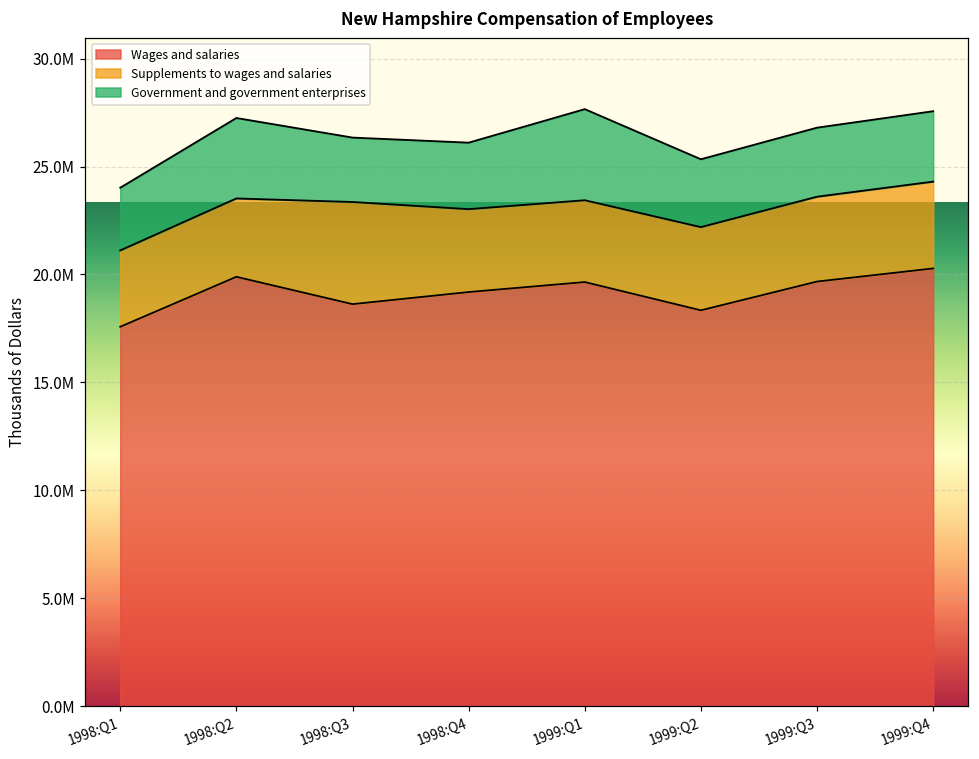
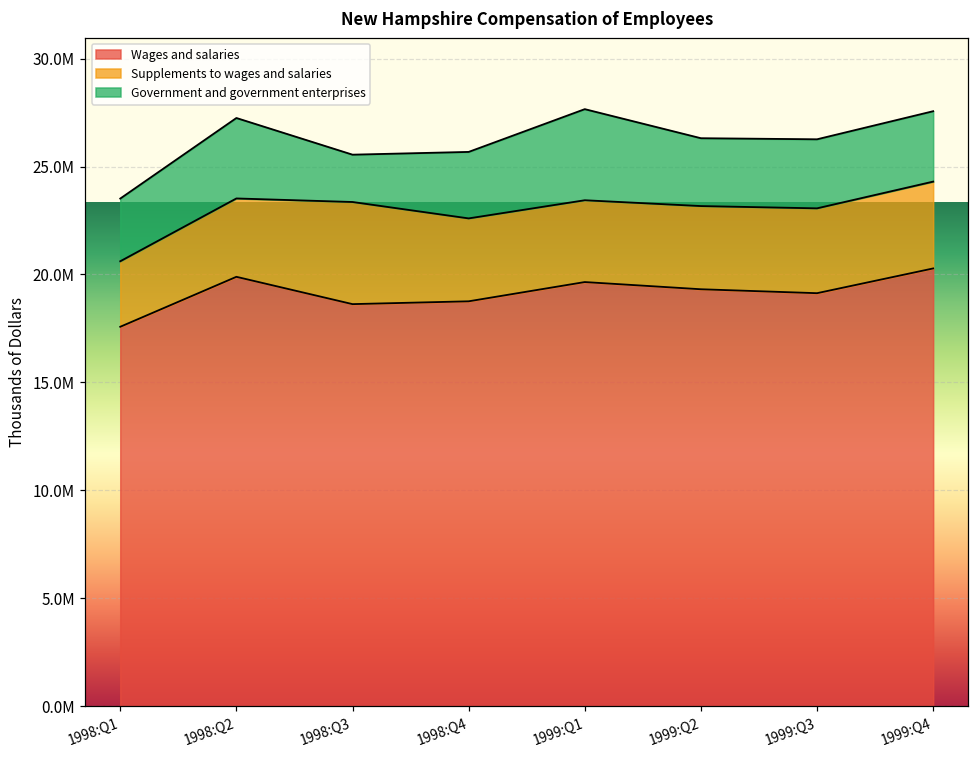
  {
    "Wages and salaries": {
      "1998:Q1": 17600000,
      "1998:Q2": 19900000,
      "1998:Q3": 18600000,
-     "1998:Q4": 19200000,
+     "1998:Q4": 18800000,
      "1999:Q1": 19600000,
-     "1999:Q2": 18300000,
-     "1999:Q3": 19700000,
+     "1999:Q2": 19300000,
+     "1999:Q3": 19100000,
      "1999:Q4": 20300000
    },
    "Supplements to wages and salaries": {
-     "1998:Q1": 3500000,
+     "1998:Q1": 3000000,
      "1998:Q2": 3600000,
      "1998:Q3": 4700000,
      "1998:Q4": 3800000,
      "1999:Q1": 3800000,
      "1999:Q2": 3900000,
      "1999:Q3": 3900000,
      "1999:Q4": 4000000
    },
    "Government and government enterprises": {
      "1998:Q1": 2900000,
      "1998:Q2": 3700000,
-     "1998:Q3": 3000000,
+     "1998:Q3": 2200000,
      "1998:Q4": 3100000,
      "1999:Q1": 4200000,
      "1999:Q2": 3100000,
      "1999:Q3": 3200000,
      "1999:Q4": 3300000
    }
  }
